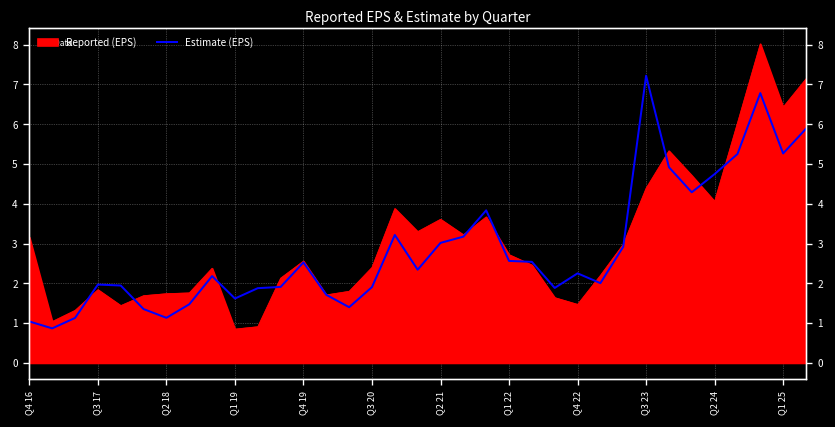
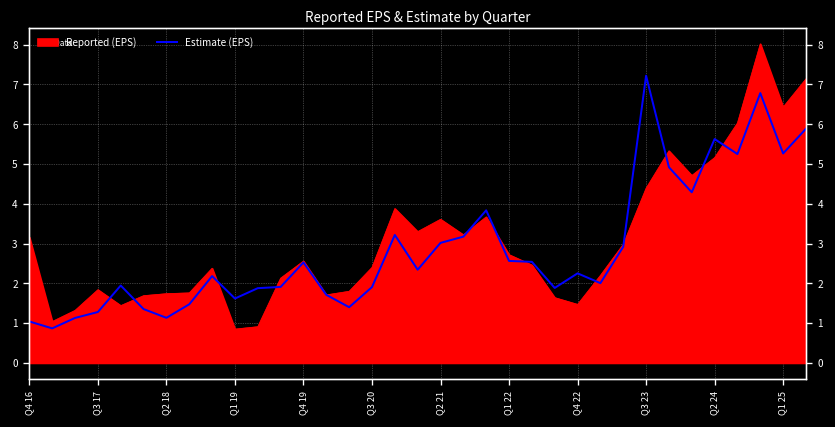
  {
    "Reported (EPS)": {
      "Q4 16": 3.2,
      "Q3 17": 1.8,
      "Q2 18": 1.7,
      "Q1 19": 0.9,
      "Q3 20": 2.4,
      "Q2 21": 3.6,
      "Q1 22": 2.7,
      "Q4 22": 1.5,
      "Q3 23": 4.4,
-     "Q2 24": 4.1,
+     "Q2 24": 5.2,
      "Q1 25": 6.4
    },
    "Estimate (EPS)": {
      "Q4 16": 1.0,
-     "Q3 17": 2.0,
+     "Q3 17": 1.3,
      "Q2 18": 1.1,
      "Q1 19": 1.6,
      "Q3 20": 1.9,
      "Q2 21": 3.0,
      "Q1 22": 2.6,
      "Q4 22": 2.3,
      "Q3 23": 7.2,
-     "Q2 24": 4.7,
+     "Q2 24": 5.6,
      "Q1 25": 5.3
    }
  }
